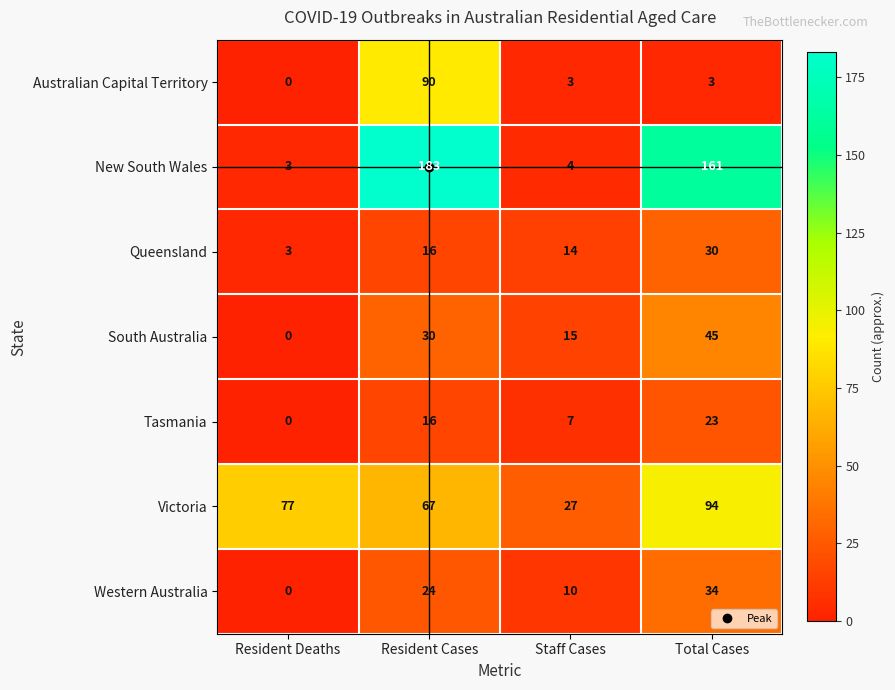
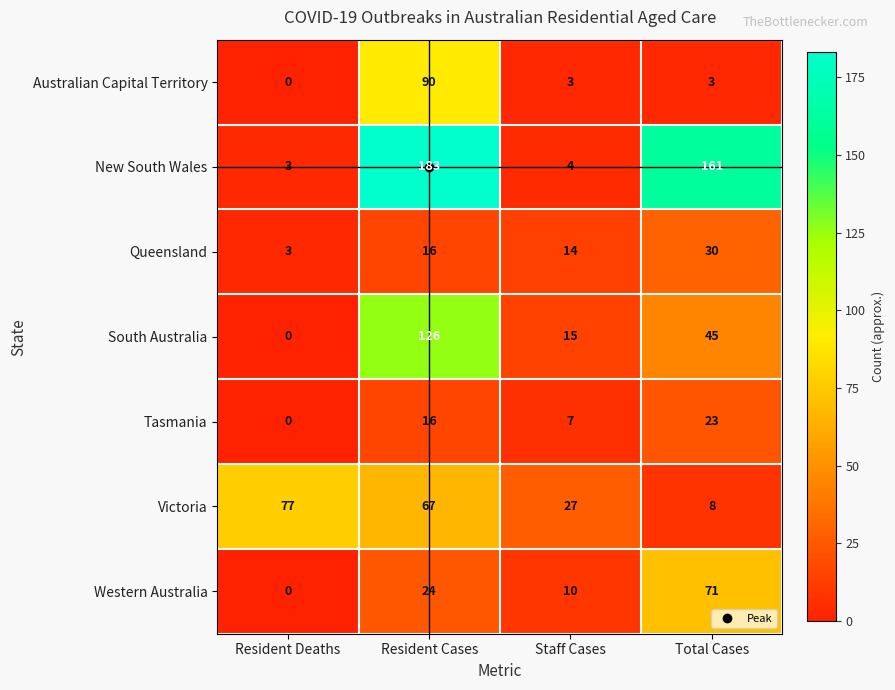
  {
    "Australian Capital Territory": {
      "Resident Deaths": 0,
      "Resident Cases": 90,
      "Staff Cases": 3,
      "Total Cases": 3
    },
    "New South Wales": {
      "Resident Deaths": 3,
      "Staff Cases": 4,
      "Total Cases": 161
    },
    "Queensland": {
      "Resident Deaths": 3,
      "Resident Cases": 16,
      "Staff Cases": 14,
      "Total Cases": 30
    },
    "South Australia": {
      "Resident Deaths": 0,
-     "Resident Cases": 30,
+     "Resident Cases": 126,
      "Staff Cases": 15,
      "Total Cases": 45
    },
    "Tasmania": {
      "Resident Deaths": 0,
      "Resident Cases": 16,
      "Staff Cases": 7,
      "Total Cases": 23
    },
    "Victoria": {
      "Resident Deaths": 77,
      "Resident Cases": 67,
      "Staff Cases": 27,
-     "Total Cases": 94
+     "Total Cases": 8
    },
    "Western Australia": {
      "Resident Deaths": 0,
      "Resident Cases": 24,
      "Staff Cases": 10,
-     "Total Cases": 34
+     "Total Cases": 71
    }
  }
